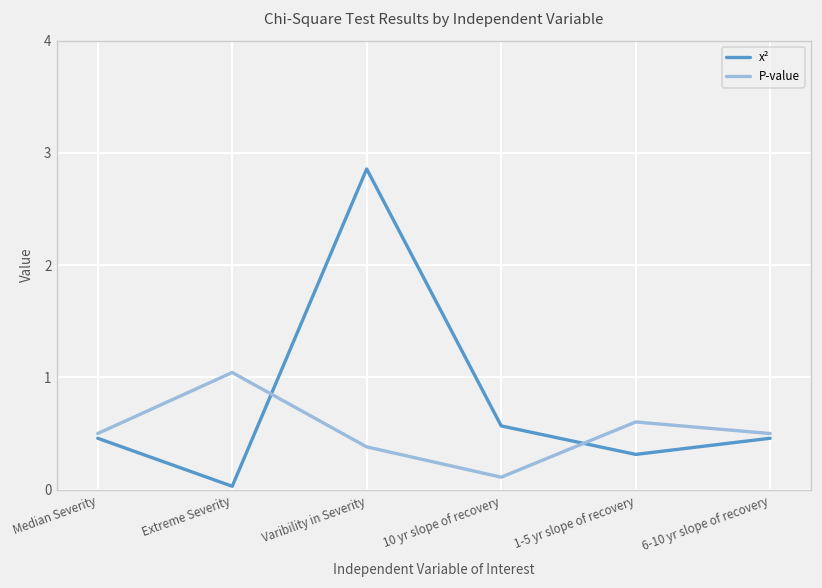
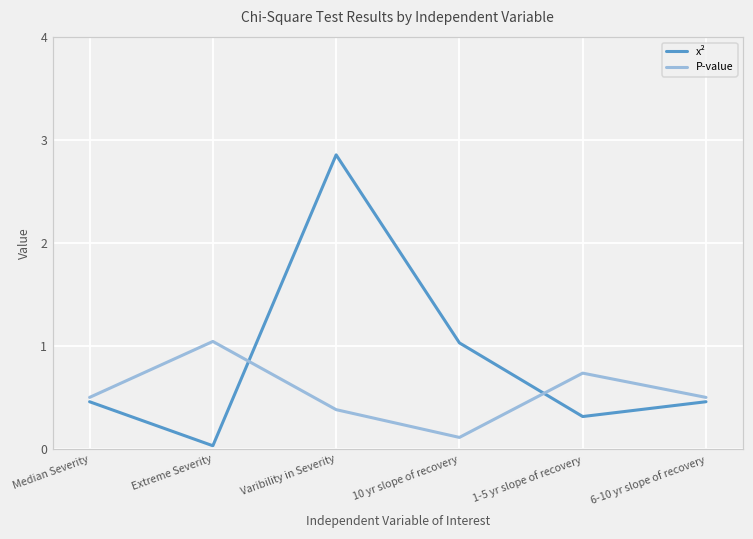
  {
    "x²": {
      "Median Severity": 0.5,
      "Extreme Severity": 0.0,
      "Varibility in Severity": 2.9,
-     "10 yr slope of recovery": 0.6,
+     "10 yr slope of recovery": 1.0,
      "1-5 yr slope of recovery": 0.3,
      "6-10 yr slope of recovery": 0.5
    },
    "P-value": {
      "Median Severity": 0.5,
      "Extreme Severity": 1.0,
      "Varibility in Severity": 0.4,
      "10 yr slope of recovery": 0.1,
-     "1-5 yr slope of recovery": 0.6,
+     "1-5 yr slope of recovery": 0.7,
      "6-10 yr slope of recovery": 0.5
    }
  }
